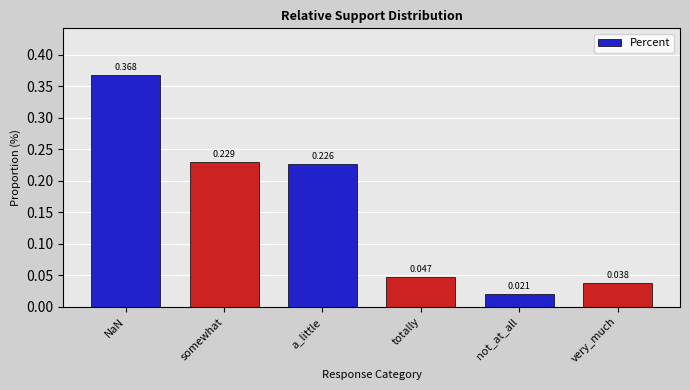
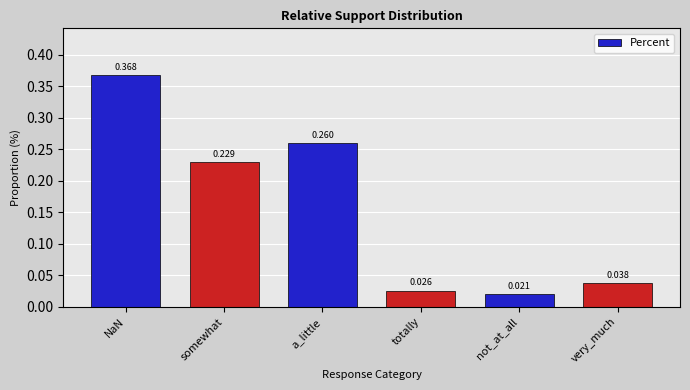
  {
    "NaN": 0.368,
    "somewhat": 0.229,
-   "a_little": 0.226,
-   "totally": 0.047,
+   "a_little": 0.260,
+   "totally": 0.026,
    "not_at_all": 0.021,
    "very_much": 0.038
  }
